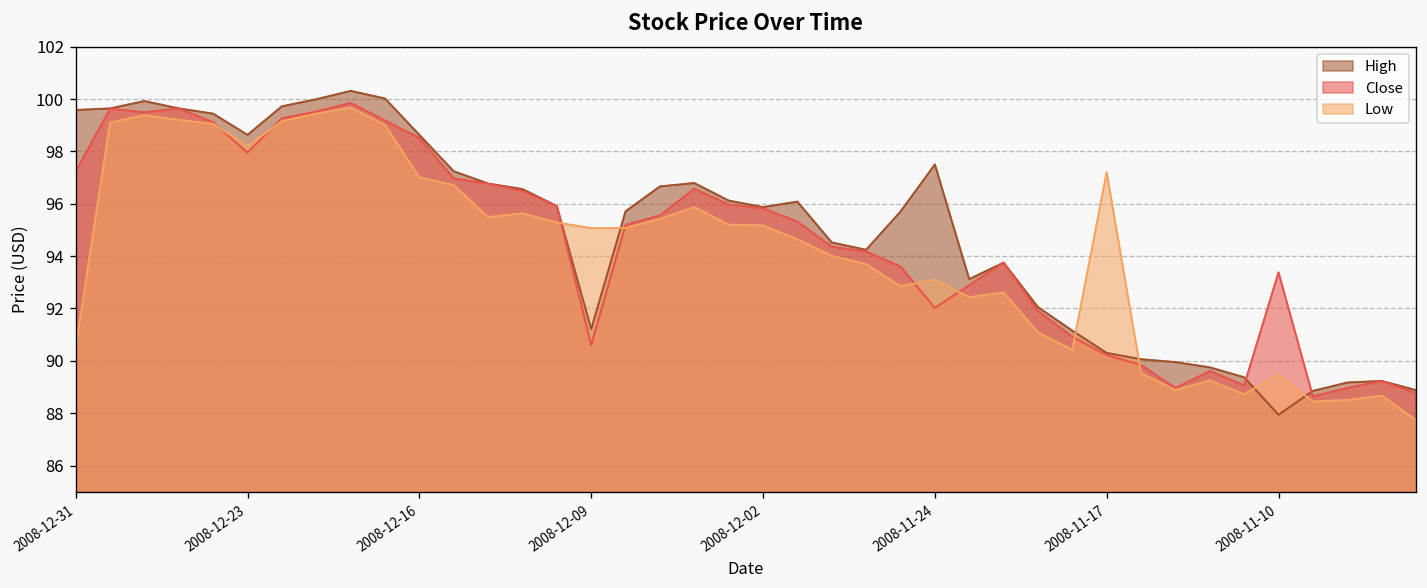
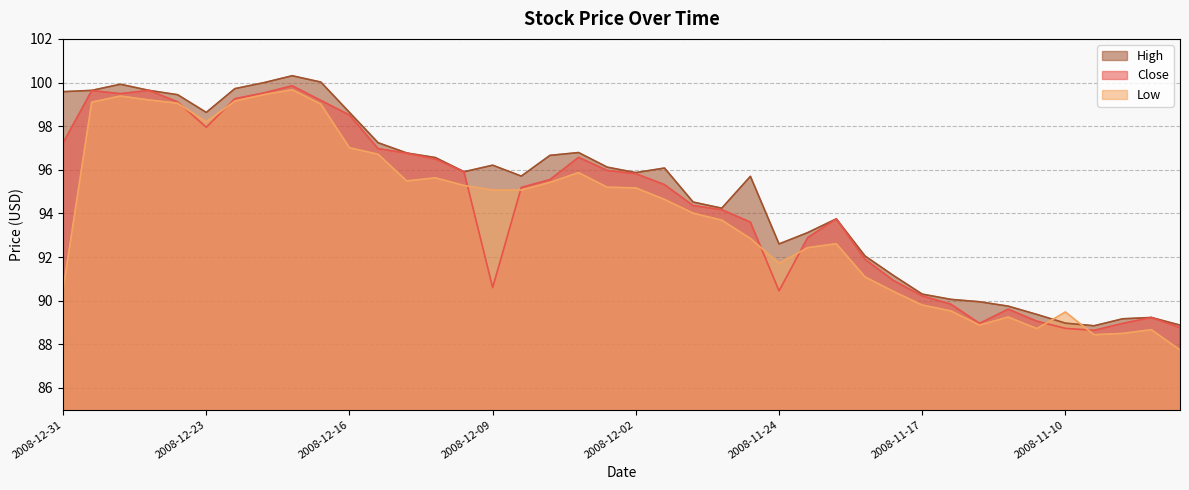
  {
    "High": {
      "2008-12-31": 99.6,
      "2008-12-23": 98.6,
      "2008-12-16": 98.6,
-     "2008-12-09": 91.2,
-     "2008-11-24": 97.5,
-     "2008-11-10": 87.9
+     "2008-12-09": 96.2,
+     "2008-11-24": 92.6,
+     "2008-11-10": 89.0
    },
    "Close": {
      "2008-12-31": 97.2,
      "2008-12-23": 98.0,
      "2008-12-16": 98.5,
      "2008-12-09": 90.6,
-     "2008-11-24": 92.0,
-     "2008-11-10": 93.4
+     "2008-11-24": 90.5,
+     "2008-11-10": 88.7
    },
    "Low": {
      "2008-12-31": 90.5,
      "2008-12-23": 98.2,
      "2008-12-16": 97.0,
      "2008-12-09": 95.1,
      "2008-12-02": 95.2,
-     "2008-11-24": 93.1,
-     "2008-11-17": 97.2,
+     "2008-11-24": 91.7,
+     "2008-11-17": 89.8,
      "2008-11-10": 89.5
    }
  }
